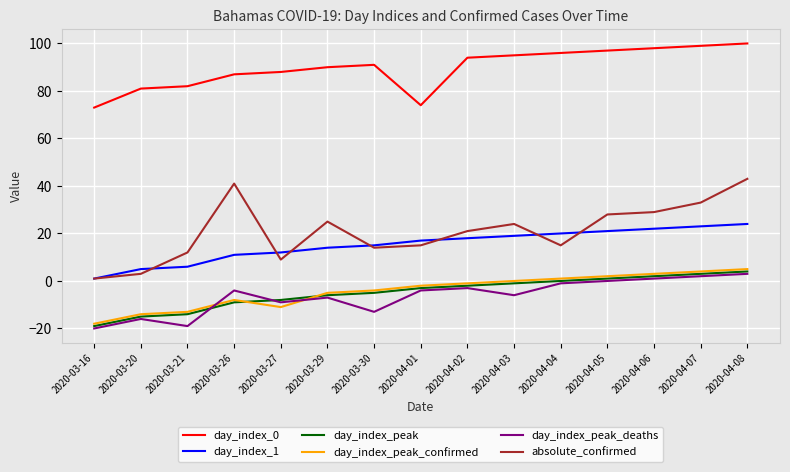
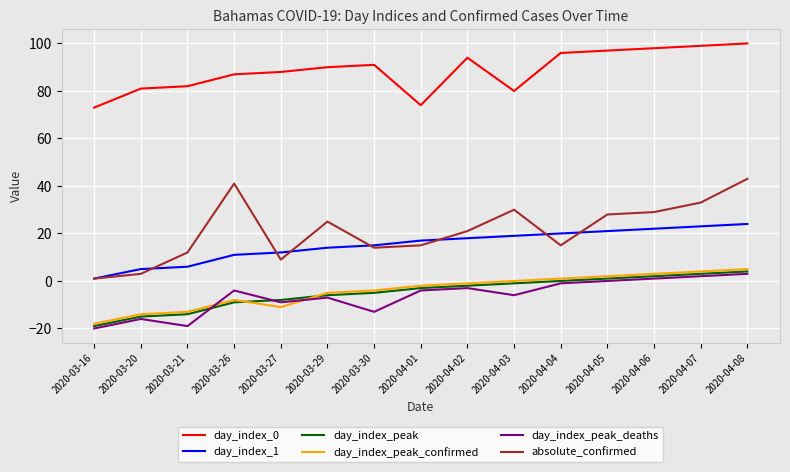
  {
    "day_index_0": {
      "2020-03-16": 73,
      "2020-03-20": 81,
      "2020-03-21": 82,
      "2020-03-26": 87,
      "2020-03-27": 88,
      "2020-03-29": 90,
      "2020-03-30": 91,
      "2020-04-01": 74,
      "2020-04-02": 94,
-     "2020-04-03": 95,
+     "2020-04-03": 80,
      "2020-04-04": 96,
      "2020-04-05": 97,
      "2020-04-06": 98,
      "2020-04-07": 99,
      "2020-04-08": 100
    },
    "day_index_1": {
      "2020-03-20": 5,
      "2020-03-21": 6,
      "2020-03-26": 11,
      "2020-03-27": 12,
      "2020-03-29": 14,
      "2020-04-01": 17,
      "2020-04-02": 18,
      "2020-04-03": 19,
      "2020-04-04": 20,
      "2020-04-05": 21,
      "2020-04-06": 22,
      "2020-04-07": 23,
      "2020-04-08": 24
    },
    "day_index_peak_confirmed": {
      "2020-03-27": -11
    },
    "day_index_peak_deaths": {
      "2020-03-21": -19,
      "2020-03-26": -4,
      "2020-03-30": -13,
      "2020-04-03": -6
    },
    "absolute_confirmed": {
      "2020-03-20": 3,
      "2020-03-21": 12,
      "2020-03-26": 41,
      "2020-03-27": 9,
      "2020-03-29": 25,
      "2020-04-01": 15,
      "2020-04-02": 21,
-     "2020-04-03": 24,
+     "2020-04-03": 30,
      "2020-04-04": 15,
      "2020-04-05": 28,
      "2020-04-06": 29,
      "2020-04-07": 33,
      "2020-04-08": 43
    }
  }
